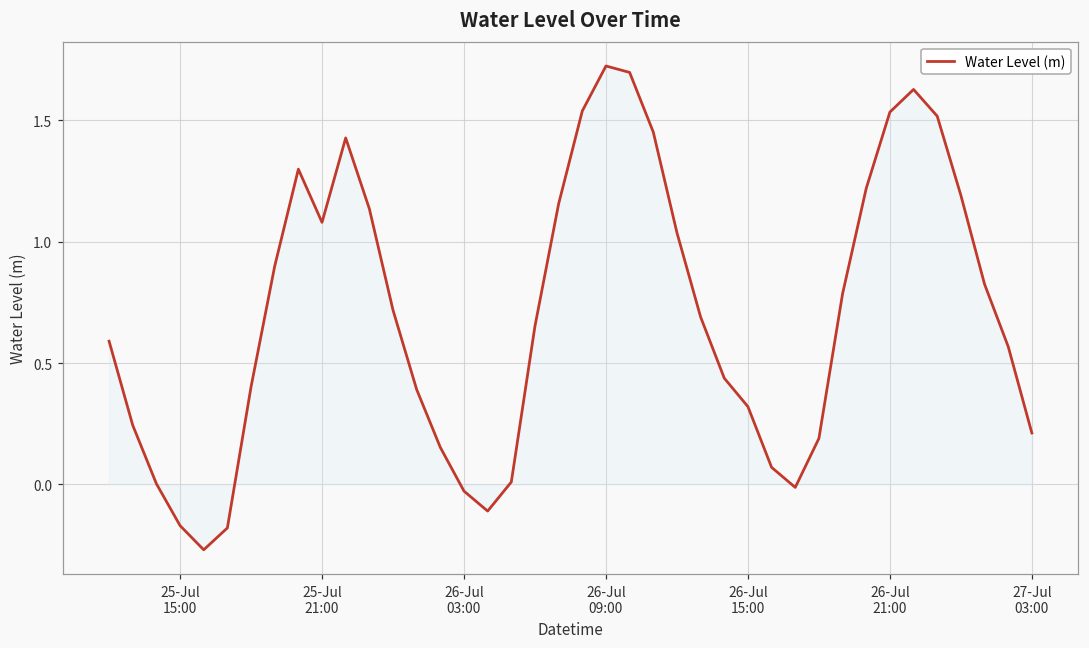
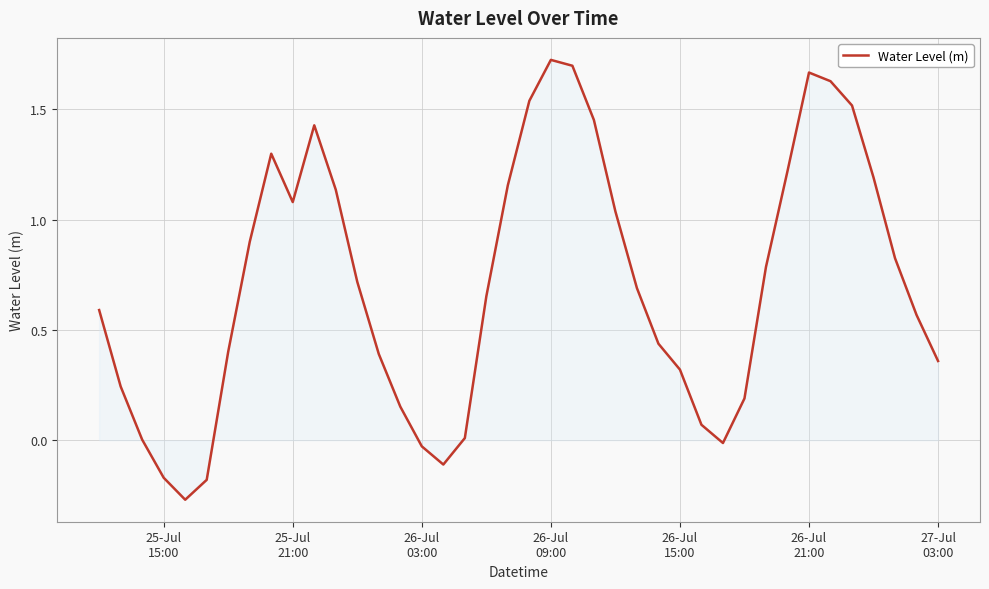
  {
    "Water Level (m)": {
      "25-Jul 15:00": -0.17,
      "26-Jul 03:00": -0.03,
-     "26-Jul 21:00": 1.53,
-     "27-Jul 03:00": 0.21
+     "26-Jul 21:00": 1.67,
+     "27-Jul 03:00": 0.36
    }
  }
